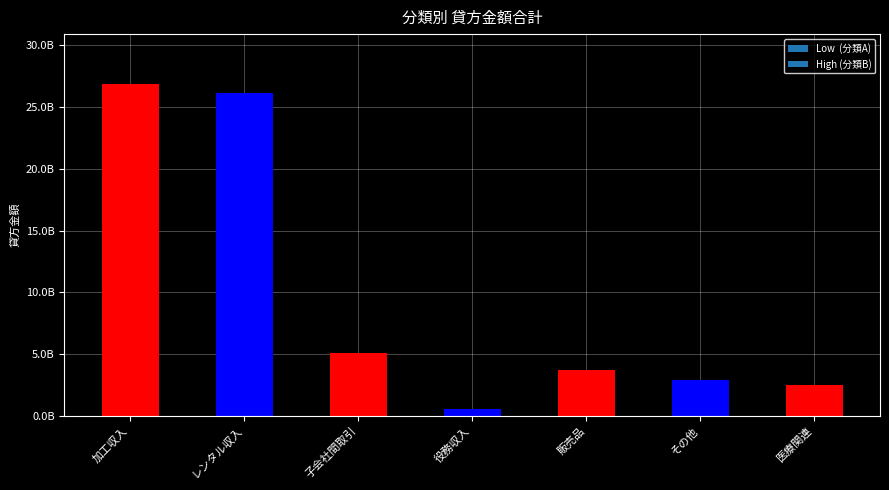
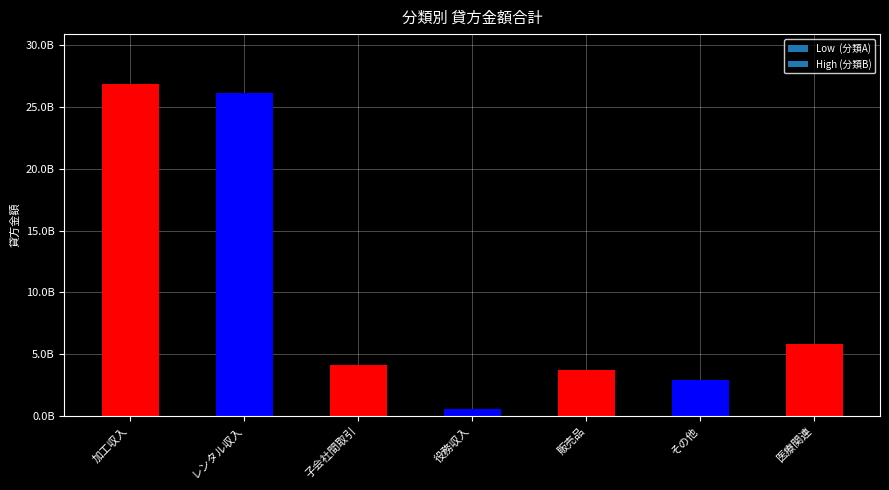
  {
    "加工収入": 26900000000,
    "レンタル収入": 26200000000,
-   "子会社間取引": 5000000000,
+   "子会社間取引": 4100000000,
    "役務収入": 600000000,
    "販売品": 3700000000,
    "その他": 2900000000,
-   "医療関連": 2500000000
+   "医療関連": 5800000000
  }
